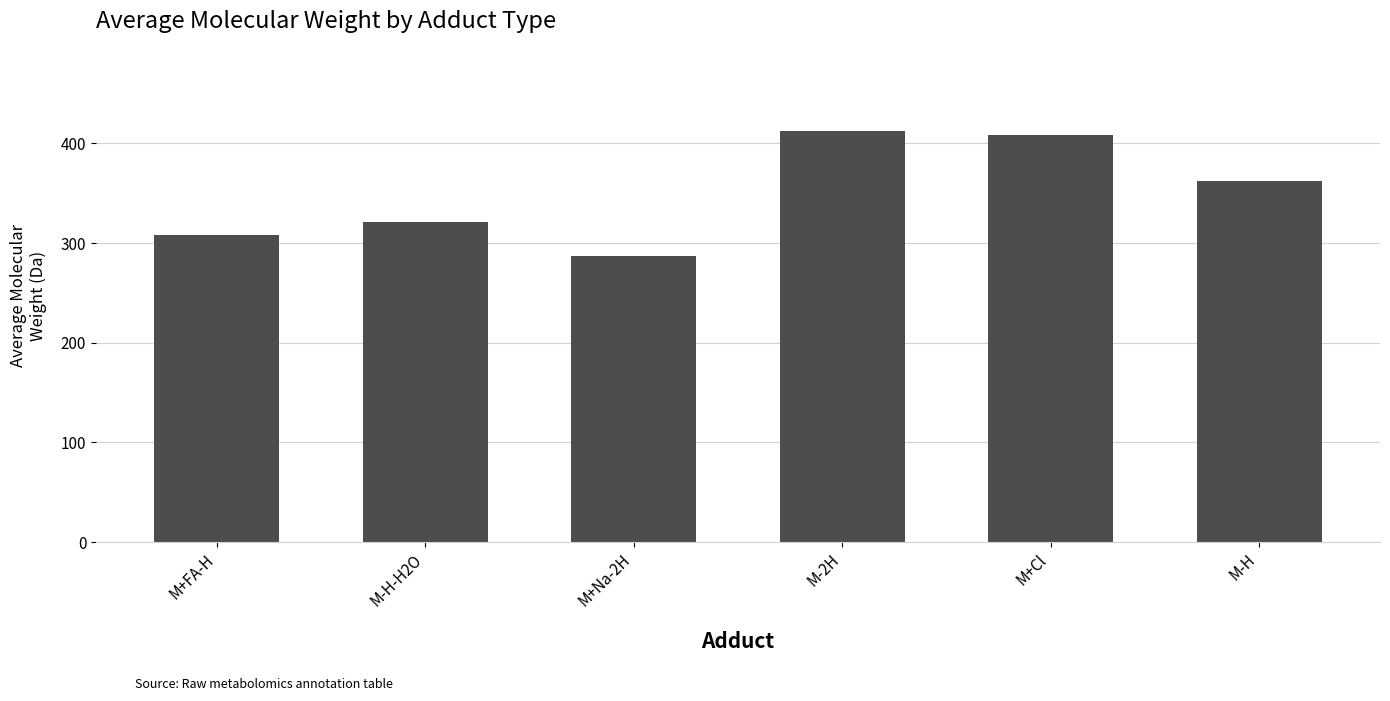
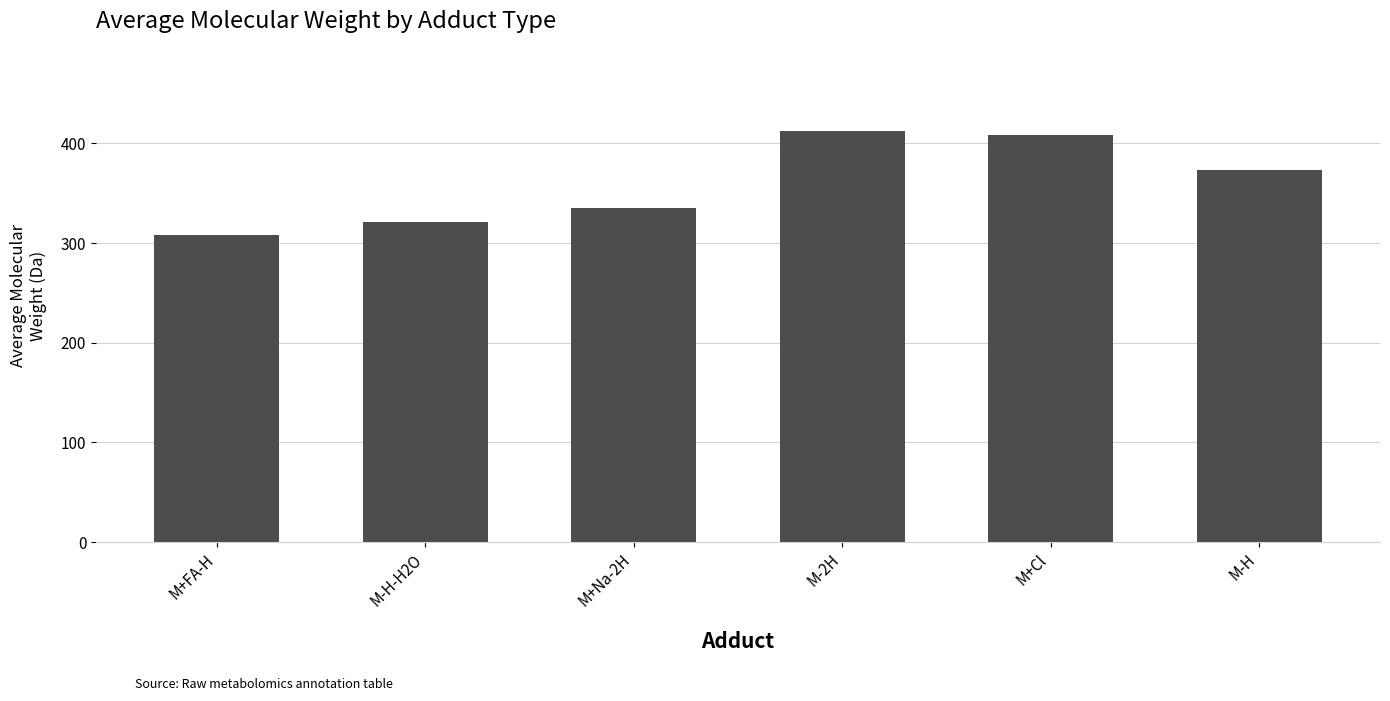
  {
    "M+FA-H": 310,
    "M-H-H2O": 320,
-   "M+Na-2H": 290,
+   "M+Na-2H": 340,
    "M+Cl": 410,
-   "M-H": 360
+   "M-H": 370
  }
